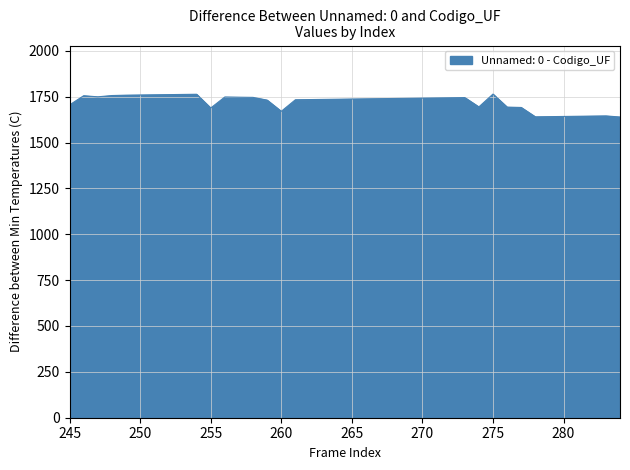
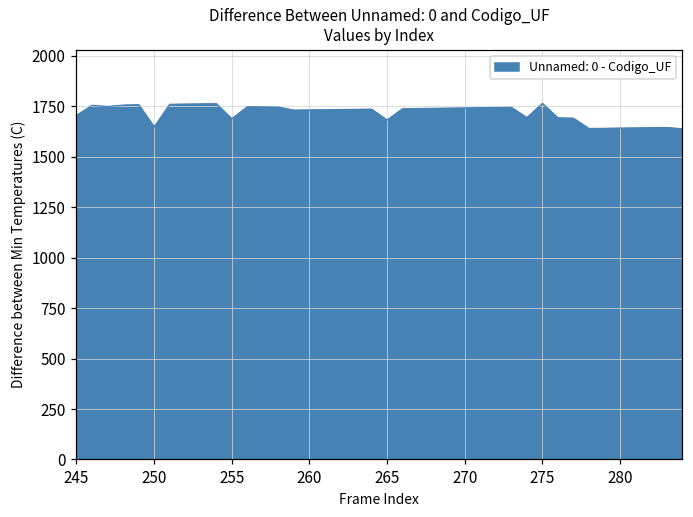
  {
    "245": 1710,
-   "250": 1760,
+   "250": 1650,
    "255": 1690,
-   "260": 1670,
-   "265": 1740,
+   "260": 1730,
+   "265": 1680,
    "270": 1740,
    "275": 1760,
    "280": 1640
  }
